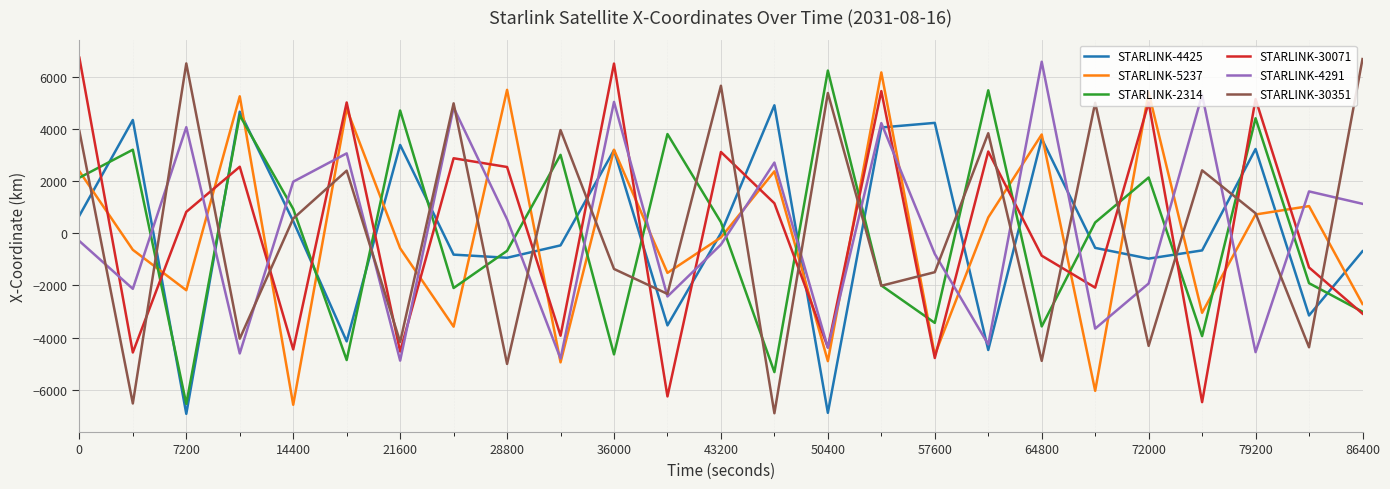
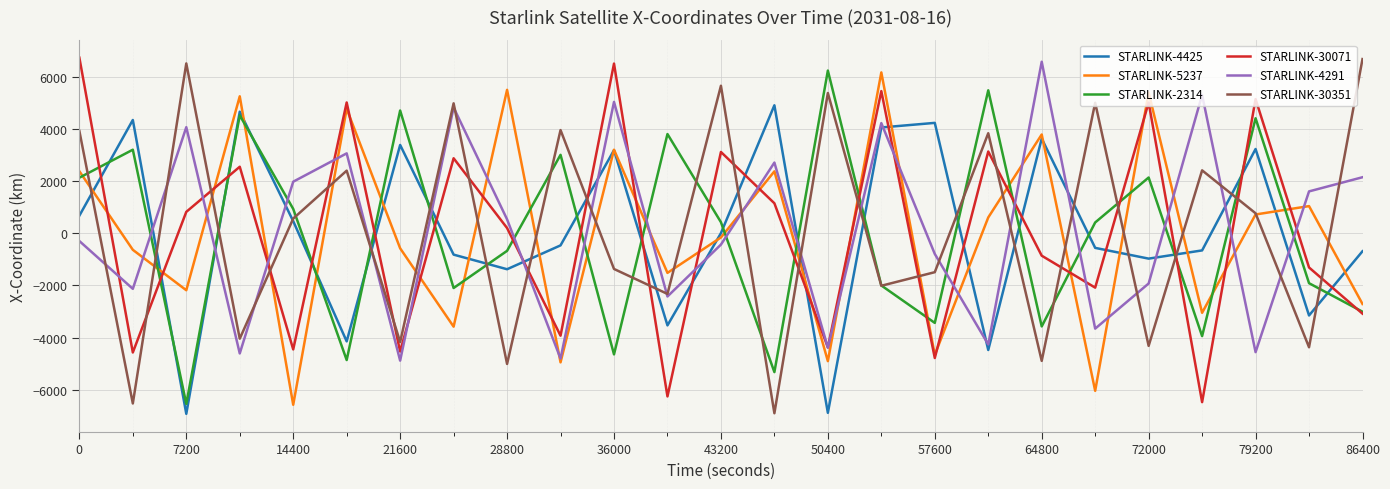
  {
    "STARLINK-4425": {
      "0": 700,
      "7200": -6900,
      "21600": 3400,
-     "28800": -900,
+     "28800": -1400,
      "43200": 0,
      "50400": -6900,
      "57600": 4200,
      "64800": 3600,
      "72000": -1000,
      "79200": 3200,
      "86400": -700
    },
    "STARLINK-5237": {
      "0": 2400,
      "7200": -2200,
      "14400": -6600,
      "21600": -600,
      "28800": 5500,
      "43200": -200,
      "50400": -4900,
      "57600": -4700,
      "64800": 3800,
      "86400": -2700
    },
    "STARLINK-2314": {
      "0": 2100,
      "7200": -6500,
      "14400": 900,
      "21600": 4700,
      "28800": -700,
      "36000": -4600,
      "43200": 400,
      "50400": 6200,
      "57600": -3400,
      "64800": -3600,
      "72000": 2100,
      "79200": 4400
    },
    "STARLINK-30071": {
      "0": 6700,
      "7200": 800,
      "14400": -4500,
      "21600": -4500,
-     "28800": 2500,
+     "28800": 200,
      "36000": 6500,
      "43200": 3100,
      "57600": -4800,
      "64800": -900
    },
    "STARLINK-4291": {
      "0": -300,
      "7200": 4100,
      "14400": 2000,
      "21600": -4900,
      "28800": 500,
      "36000": 5000,
      "43200": -400,
      "57600": -800,
      "64800": 6600,
      "72000": -1900,
      "79200": -4600,
-     "86400": 1100
+     "86400": 2200
    },
    "STARLINK-30351": {
      "0": 3900,
      "7200": 6500,
      "21600": -4200,
      "28800": -5000,
      "36000": -1400,
      "43200": 5700,
      "50400": 5400,
      "57600": -1500,
      "64800": -4900,
      "72000": -4300,
      "86400": 6700
    }
  }
